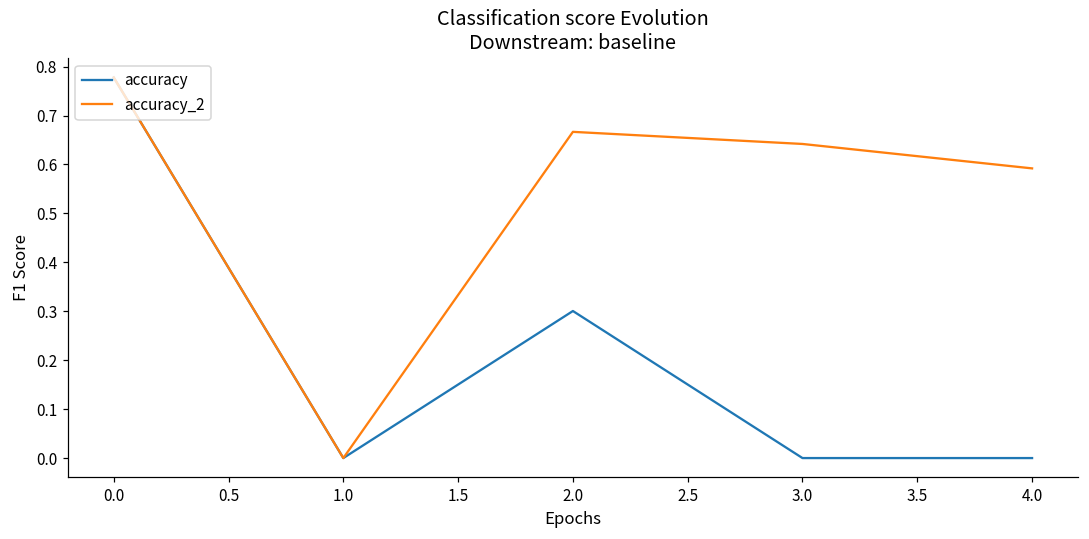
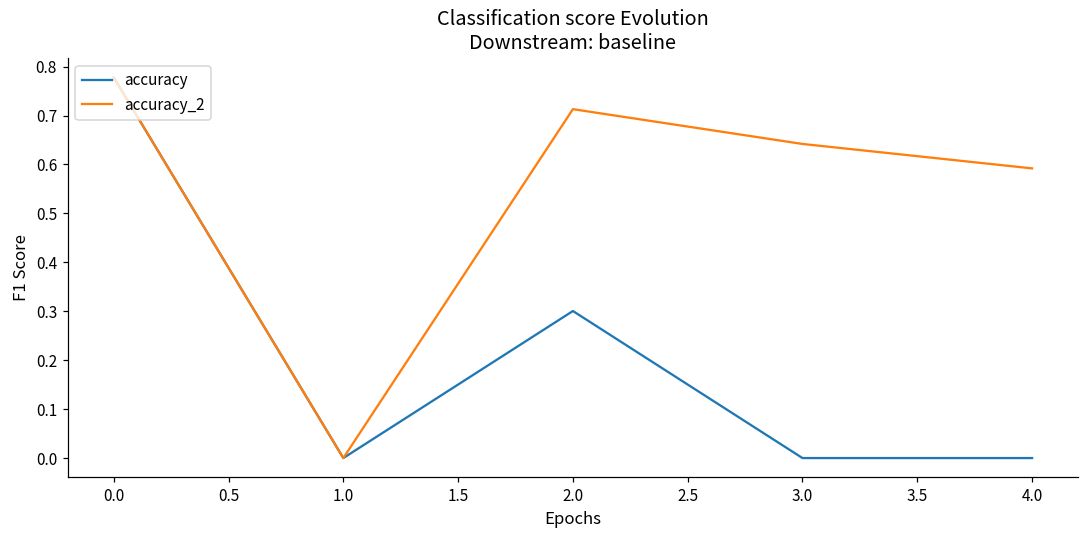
  {
    "accuracy": {
      "2.0": 0.30,
      "3.0": 0.00,
      "4.0": 0.00
    },
    "accuracy_2": {
-     "2.0": 0.67,
+     "2.0": 0.71,
      "3.0": 0.64,
      "4.0": 0.59
    }
  }
